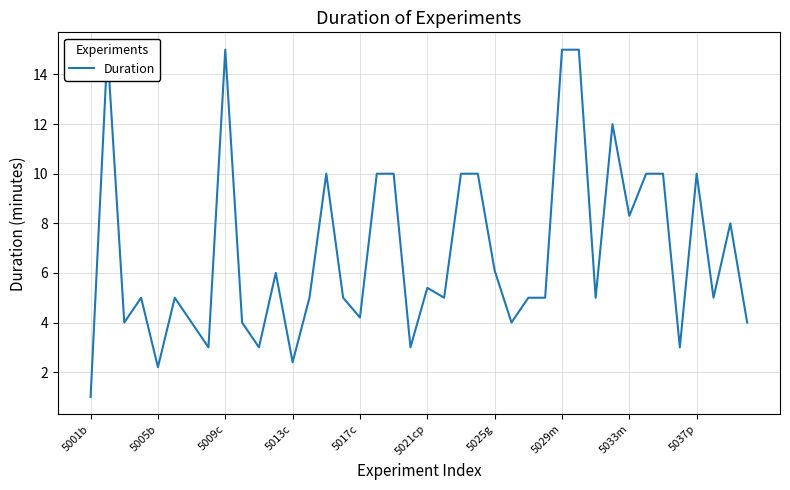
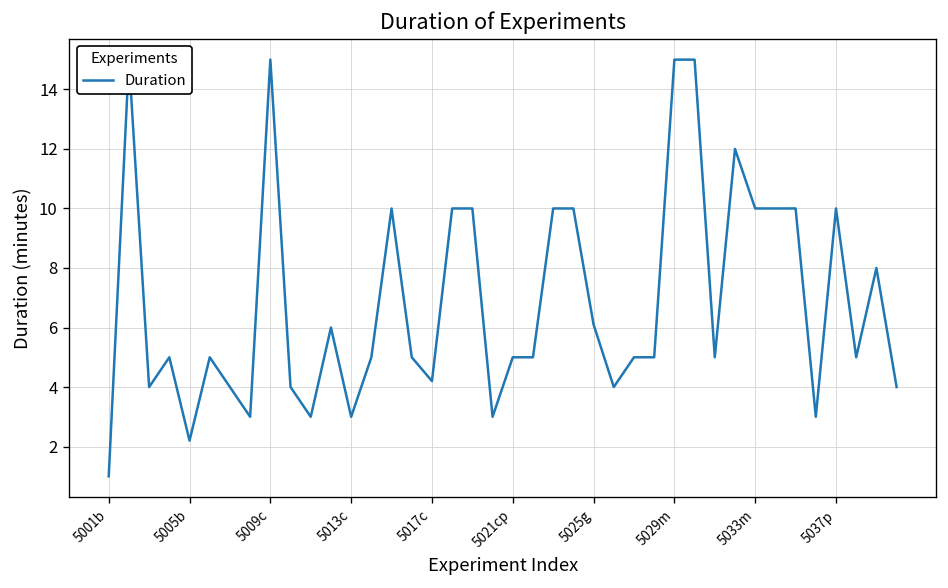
  {
    "5001b": 1.0,
    "5005b": 2.2,
    "5009c": 15.0,
-   "5013c": 2.4,
+   "5013c": 3.0,
    "5017c": 4.2,
-   "5021cp": 5.4,
+   "5021cp": 5.0,
    "5025g": 6.1,
    "5029m": 15.0,
-   "5033m": 8.3,
+   "5033m": 10.0,
    "5037p": 10.0
  }
